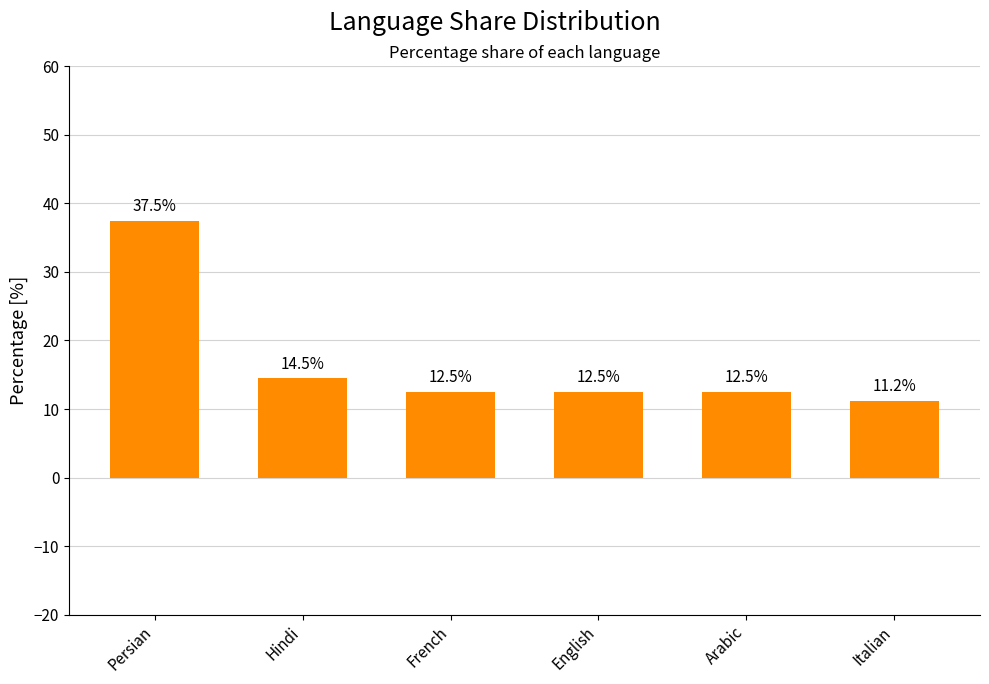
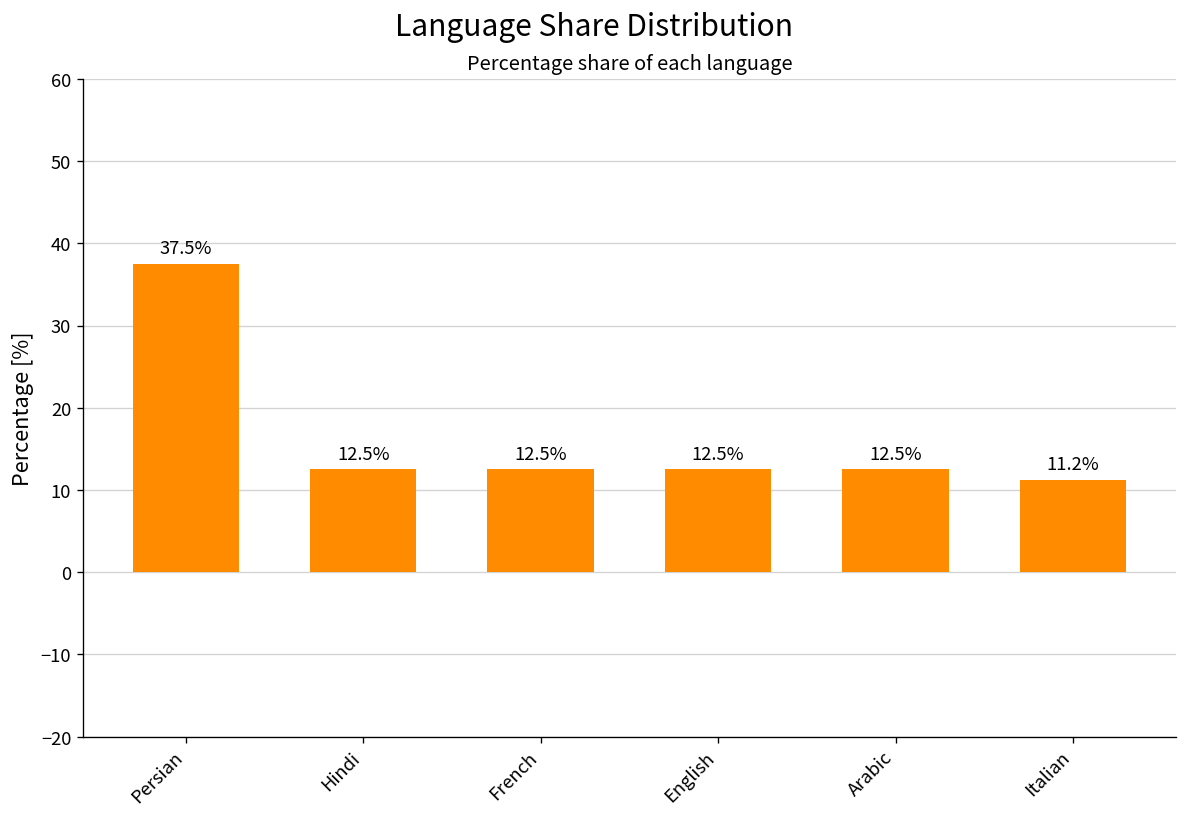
  {
    "Persian": "37.5%",
-   "Hindi": "14.5%",
+   "Hindi": "12.5%",
    "French": "12.5%",
    "English": "12.5%",
    "Arabic": "12.5%",
    "Italian": "11.2%"
  }
